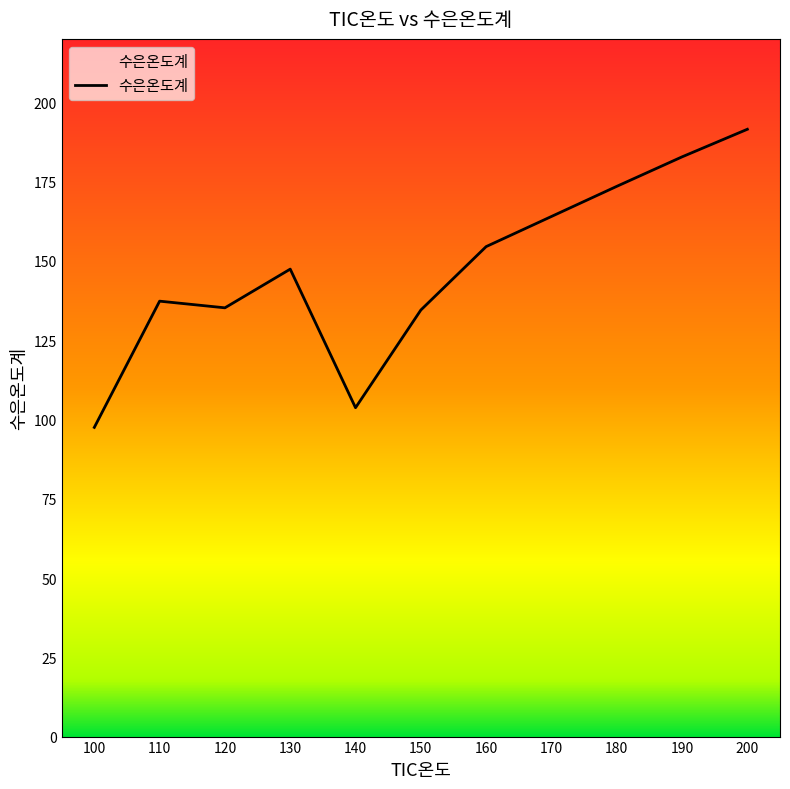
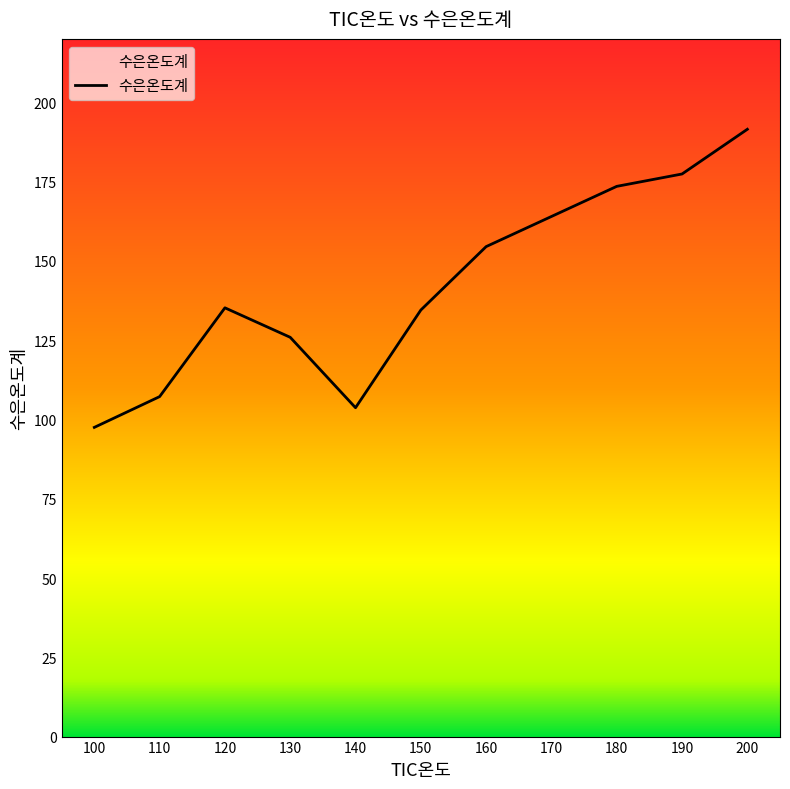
  {
    "100": 98,
-   "110": 137,
+   "110": 107,
    "120": 135,
-   "130": 147,
+   "130": 126,
    "140": 104,
    "150": 135,
    "160": 155,
    "170": 164,
    "180": 174,
-   "190": 183,
+   "190": 177,
    "200": 192
  }
